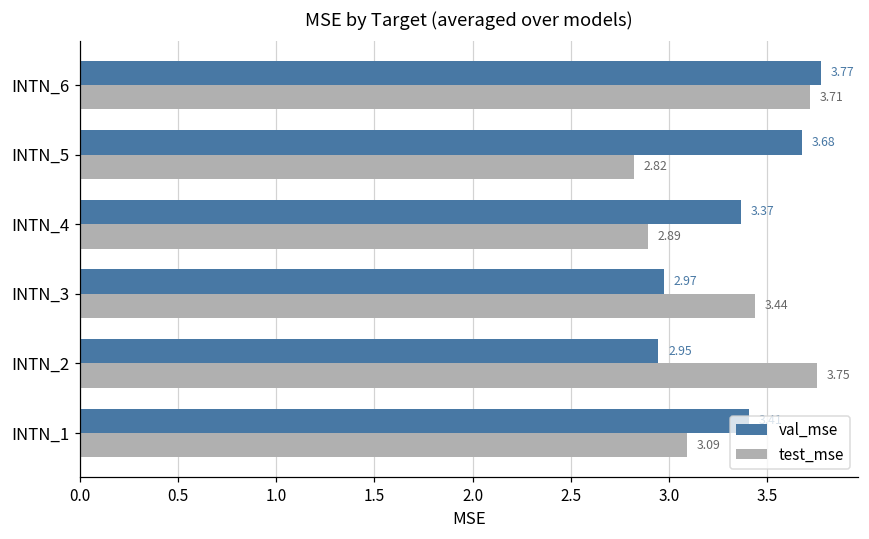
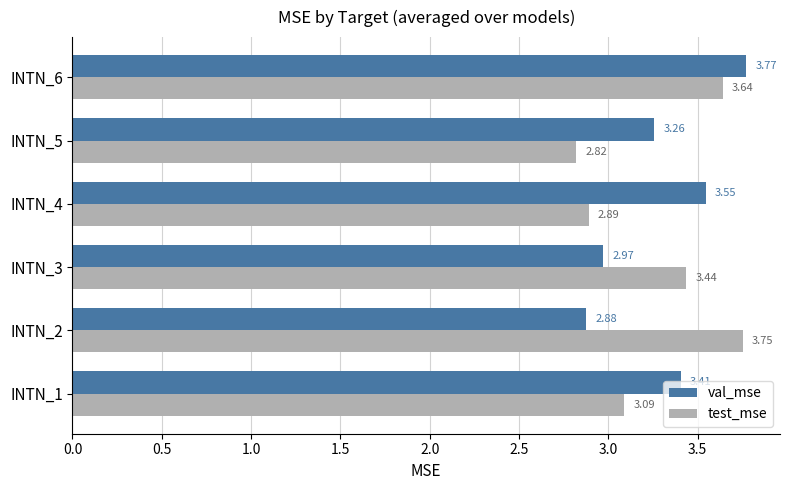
  {
    "val_mse": {
      "INTN_6": 3.77,
-     "INTN_5": 3.68,
-     "INTN_4": 3.37,
+     "INTN_5": 3.26,
+     "INTN_4": 3.55,
      "INTN_3": 2.97,
-     "INTN_2": 2.95
+     "INTN_2": 2.88
    },
    "test_mse": {
-     "INTN_6": 3.71,
+     "INTN_6": 3.64,
      "INTN_5": 2.82,
      "INTN_4": 2.89,
      "INTN_3": 3.44,
      "INTN_2": 3.75,
      "INTN_1": 3.09
    }
  }
